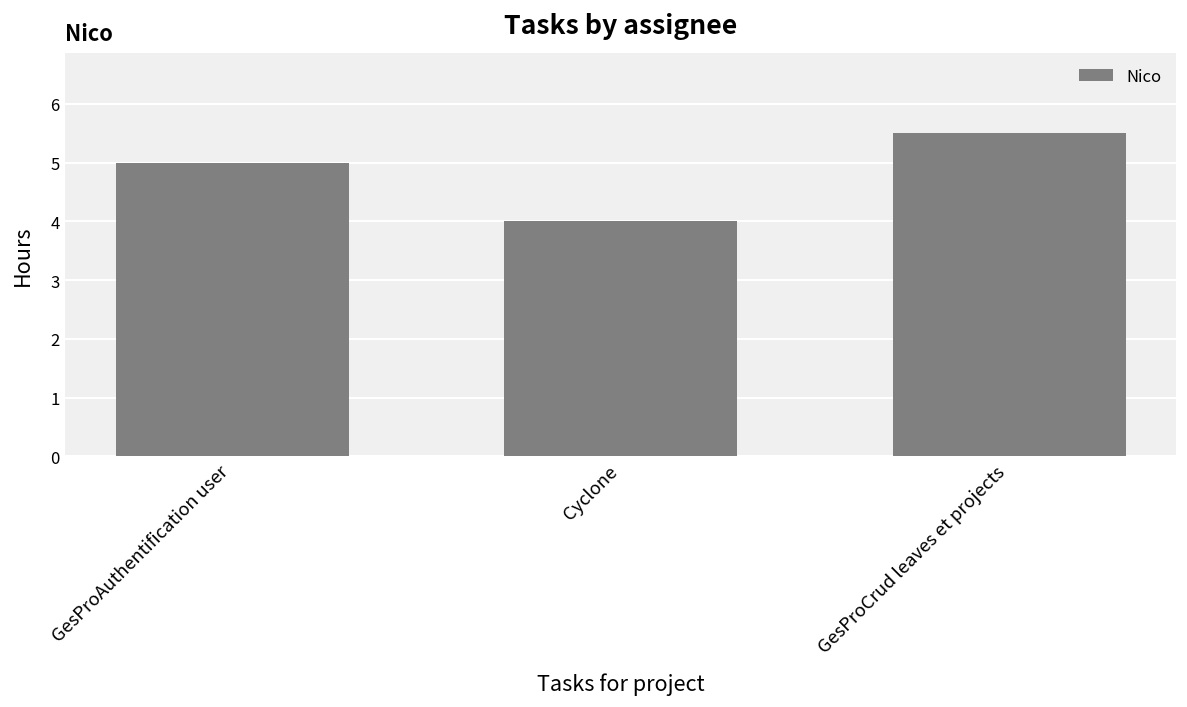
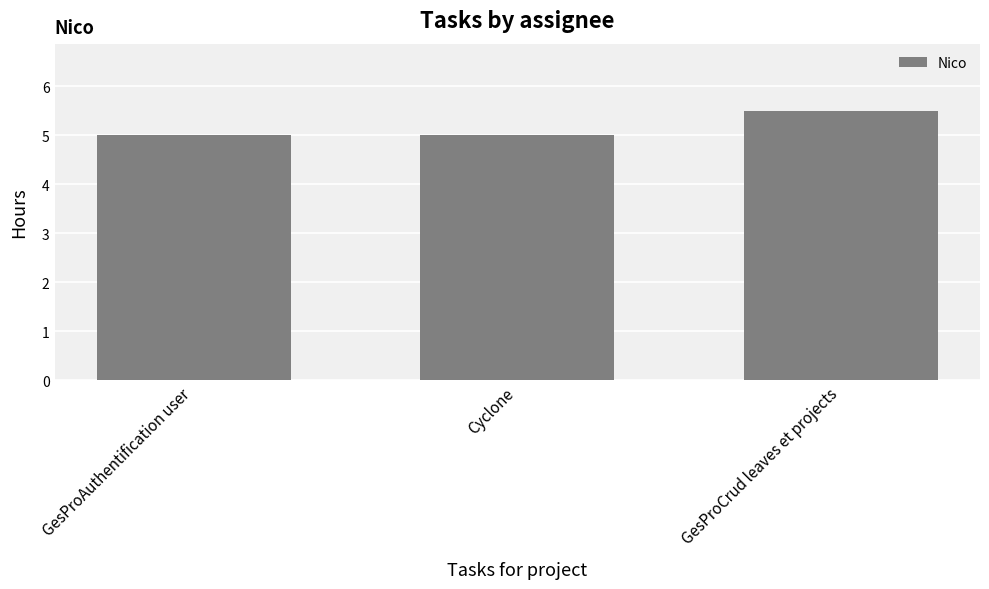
  {
    "GesProAuthentification user": 5,
-   "Cyclone": 4,
+   "Cyclone": 5,
    "GesProCrud leaves et projects": 5.5
  }
